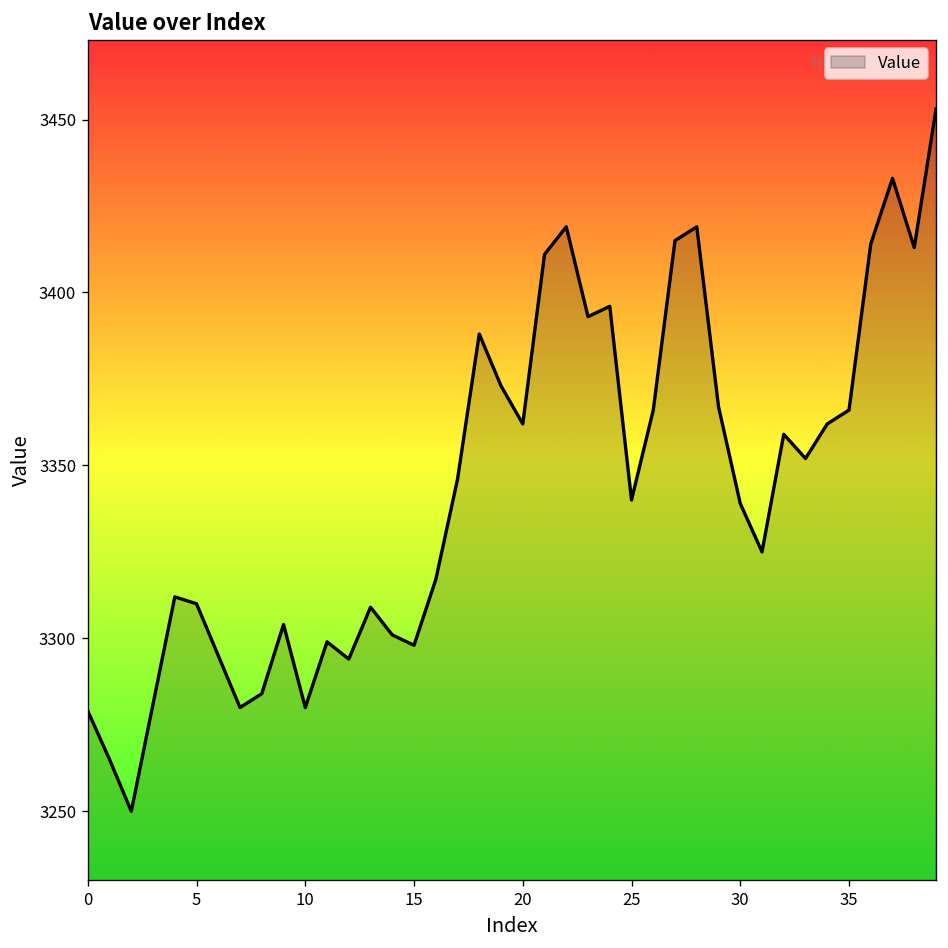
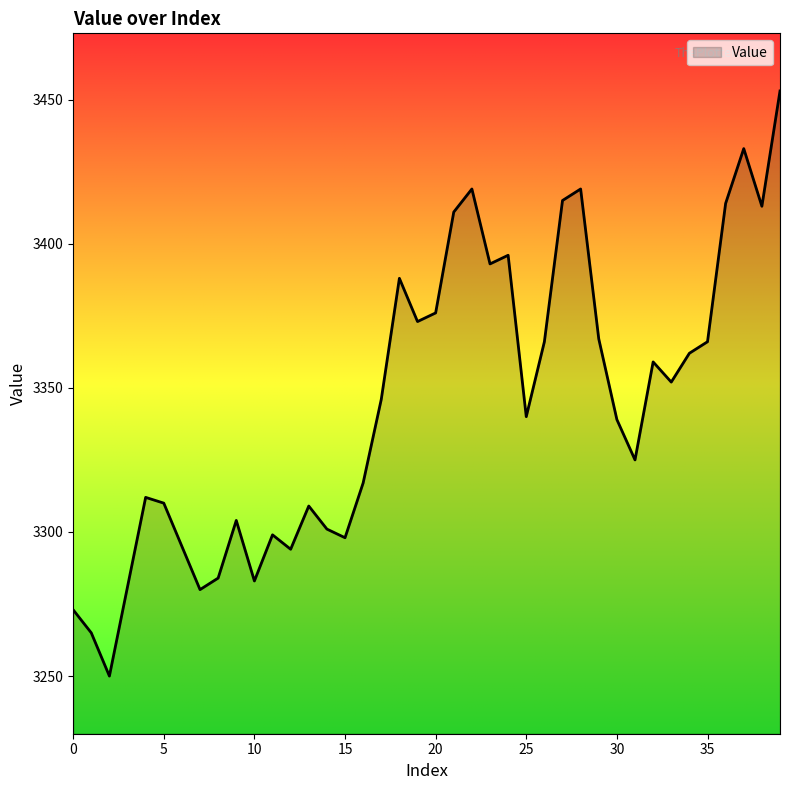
  {
-   "0": 3279,
+   "0": 3273,
    "5": 3310,
-   "10": 3280,
+   "10": 3283,
    "15": 3298,
-   "20": 3362,
+   "20": 3376,
    "25": 3340,
    "30": 3339,
    "35": 3366
  }
